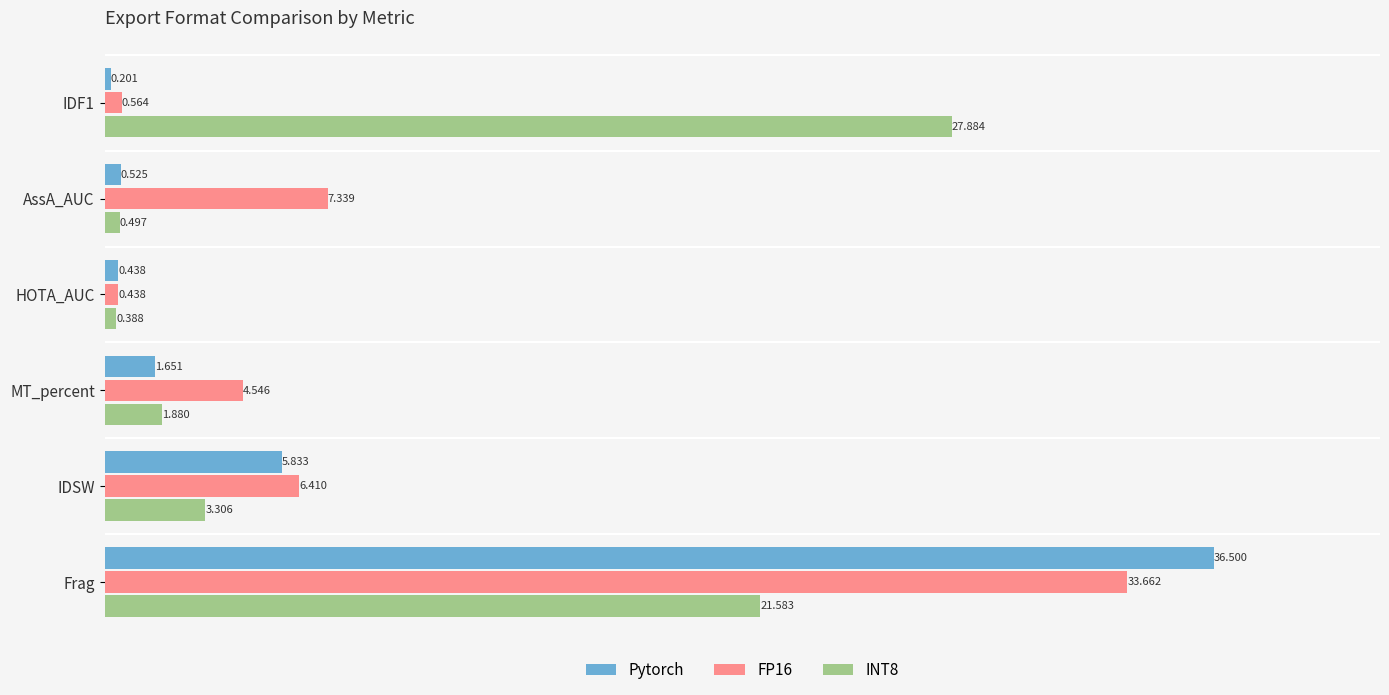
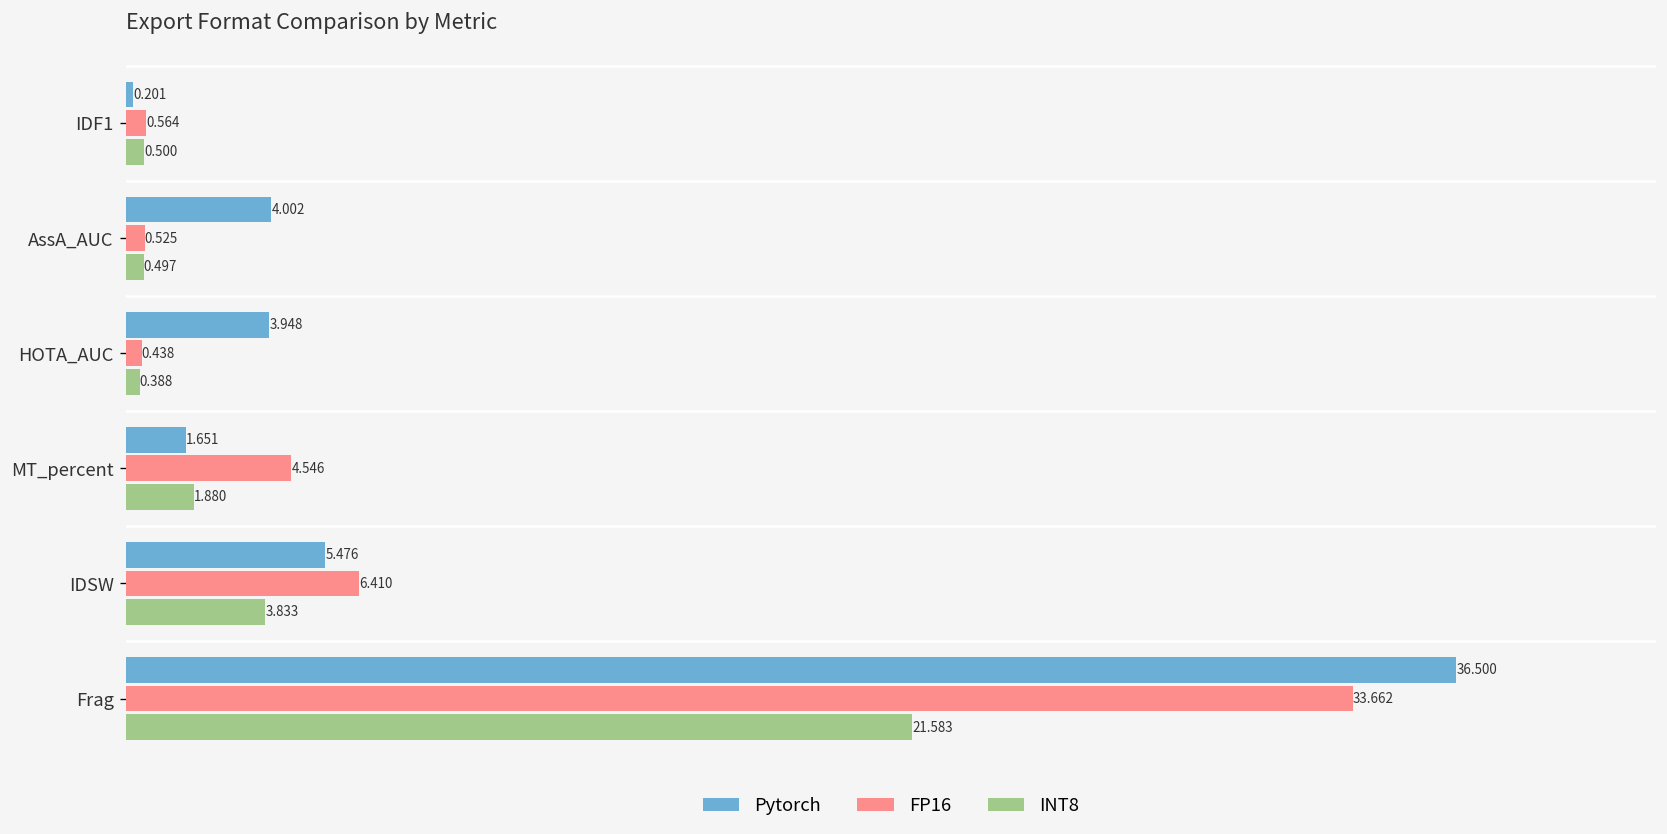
  {
    "Pytorch": {
      "IDF1": 0.201,
-     "AssA_AUC": 0.525,
-     "HOTA_AUC": 0.438,
+     "AssA_AUC": 4.002,
+     "HOTA_AUC": 3.948,
      "MT_percent": 1.651,
-     "IDSW": 5.833,
+     "IDSW": 5.476,
      "Frag": 36.500
    },
    "FP16": {
      "IDF1": 0.564,
-     "AssA_AUC": 7.339,
+     "AssA_AUC": 0.525,
      "HOTA_AUC": 0.438,
      "MT_percent": 4.546,
      "IDSW": 6.410,
      "Frag": 33.662
    },
    "INT8": {
-     "IDF1": 27.884,
+     "IDF1": 0.500,
      "AssA_AUC": 0.497,
      "HOTA_AUC": 0.388,
      "MT_percent": 1.880,
-     "IDSW": 3.306,
+     "IDSW": 3.833,
      "Frag": 21.583
    }
  }
